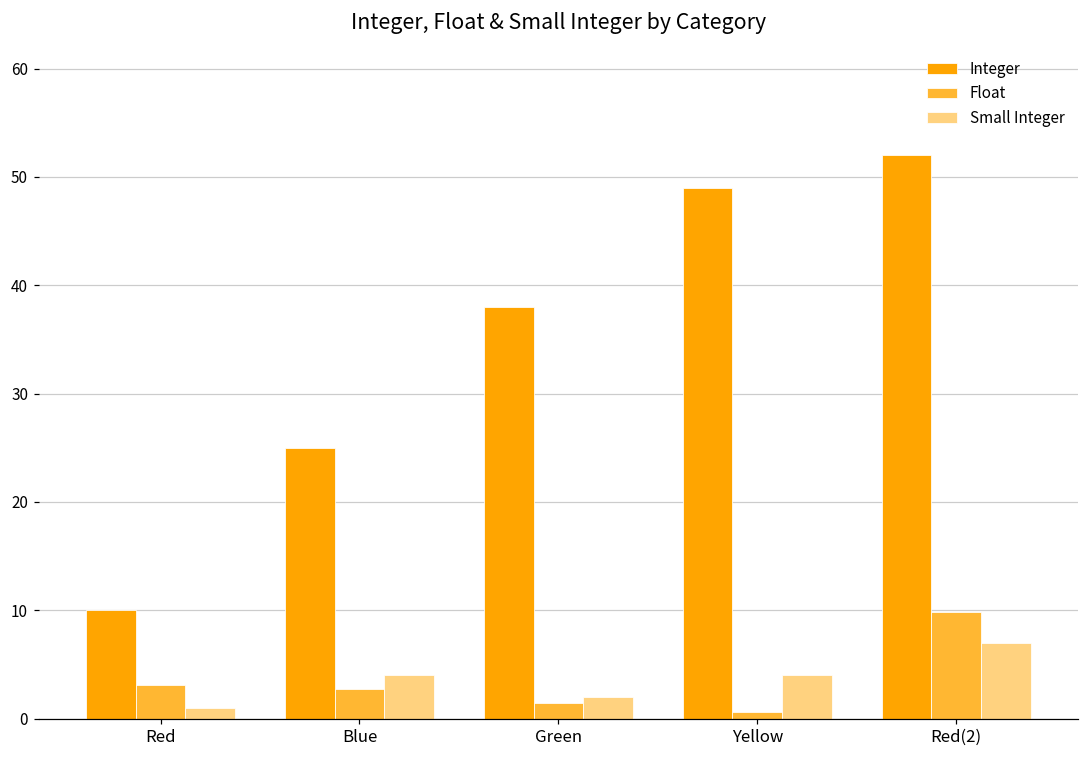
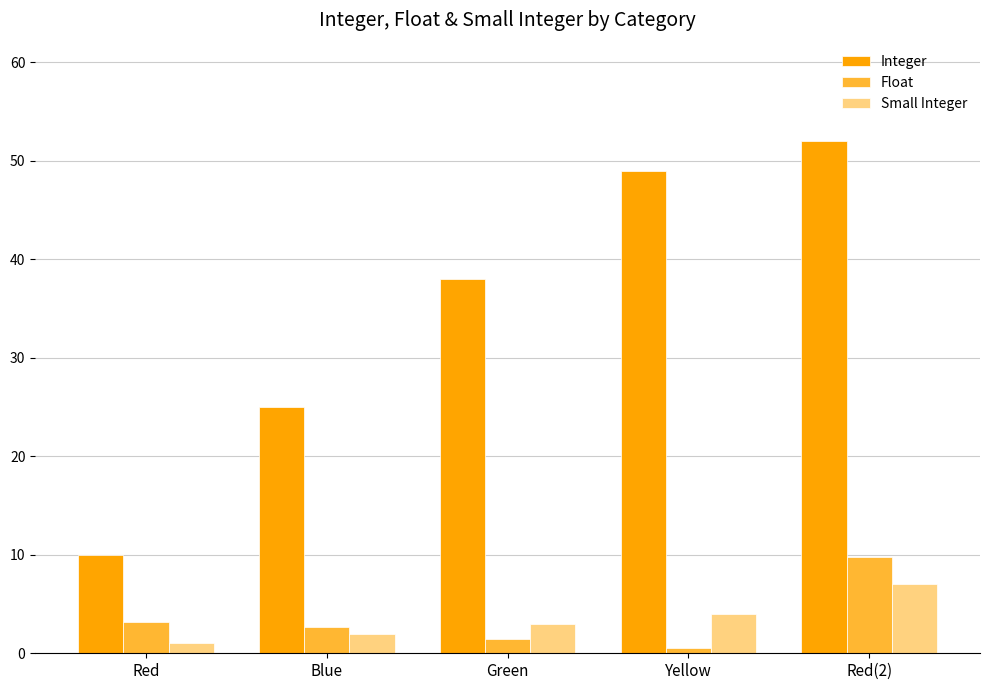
  {
    "Small Integer": {
      "Red": 1,
-     "Blue": 4,
-     "Green": 2,
+     "Blue": 2,
+     "Green": 3,
      "Yellow": 4,
      "Red(2)": 7
    }
  }
